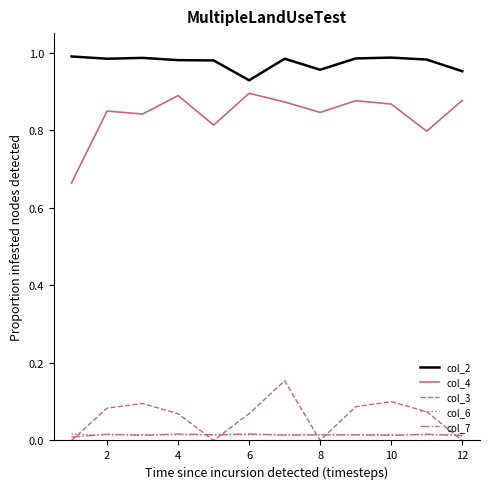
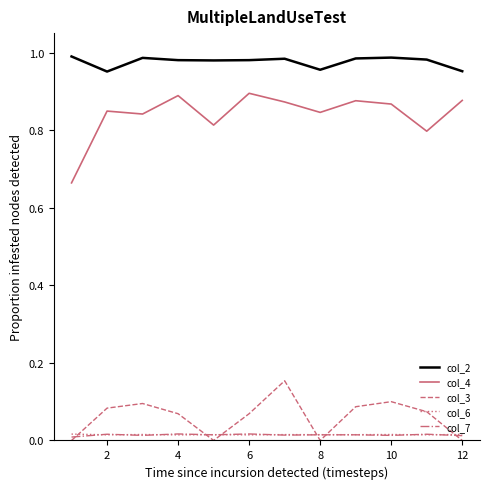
  {
    "col_2": {
-     "2": 0.98,
+     "2": 0.95,
      "4": 0.98,
-     "6": 0.93,
+     "6": 0.98,
      "8": 0.96,
      "10": 0.99,
      "12": 0.95
    }
  }
